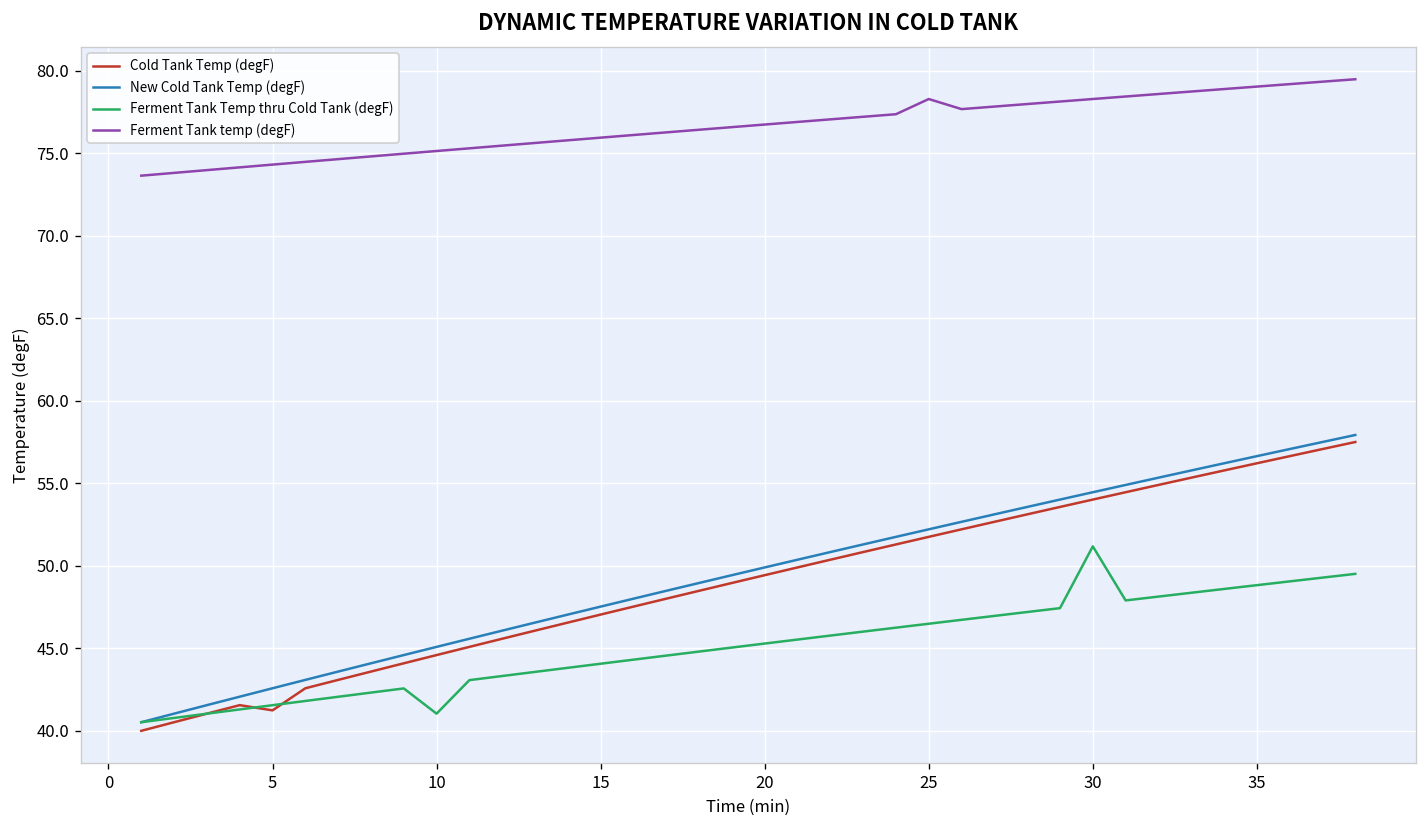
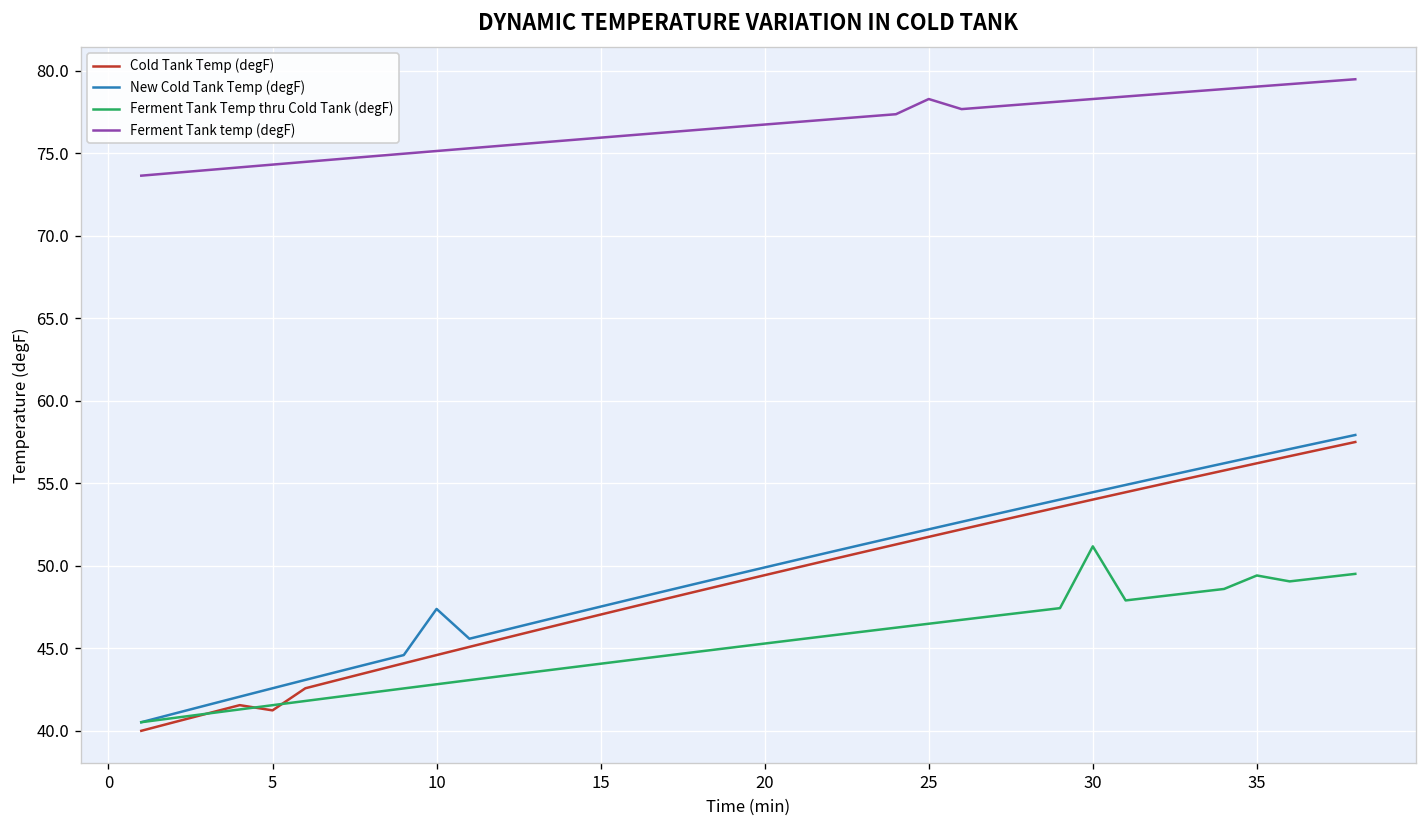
  {
    "Cold Tank Temp (degF)": {
      "5": 41.2,
      "10": 44.6,
      "15": 47.0,
      "20": 49.4,
      "25": 51.8,
      "30": 54.0,
      "35": 56.2
    },
    "New Cold Tank Temp (degF)": {
      "5": 42.6,
-     "10": 45.1,
+     "10": 47.4,
      "15": 47.5,
      "20": 49.9,
      "25": 52.2,
      "30": 54.5,
      "35": 56.6
    },
    "Ferment Tank Temp thru Cold Tank (degF)": {
      "5": 41.6,
-     "10": 41.0,
+     "10": 42.8,
      "15": 44.1,
      "20": 45.3,
      "25": 46.5,
      "30": 51.2,
-     "35": 48.8
+     "35": 49.4
    },
    "Ferment Tank temp (degF)": {
      "5": 74.3,
      "10": 75.1,
      "15": 75.9,
      "20": 76.7,
      "25": 78.3,
      "30": 78.3,
      "35": 79.0
    }
  }
